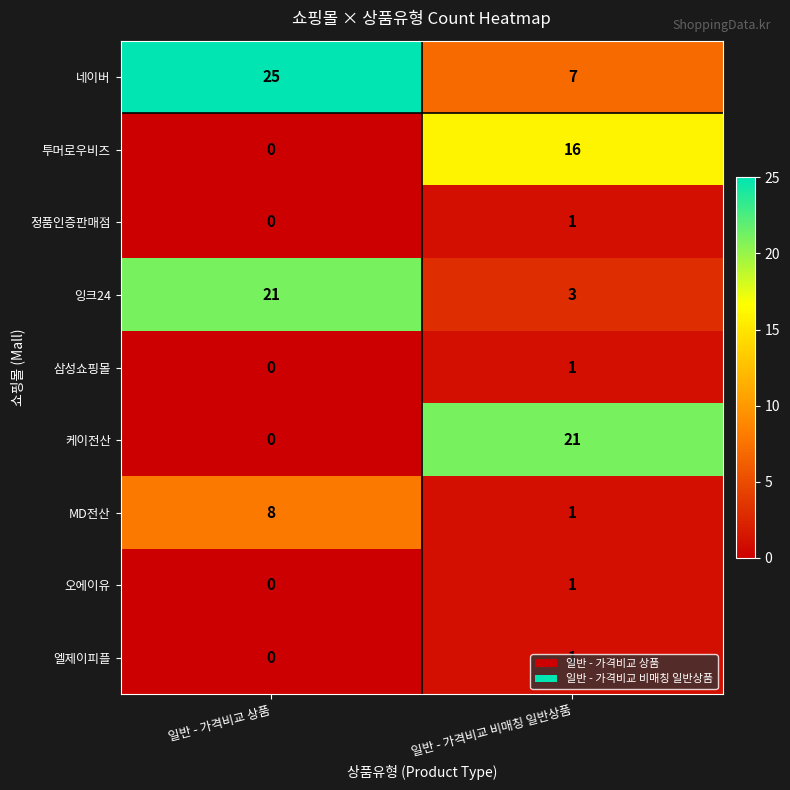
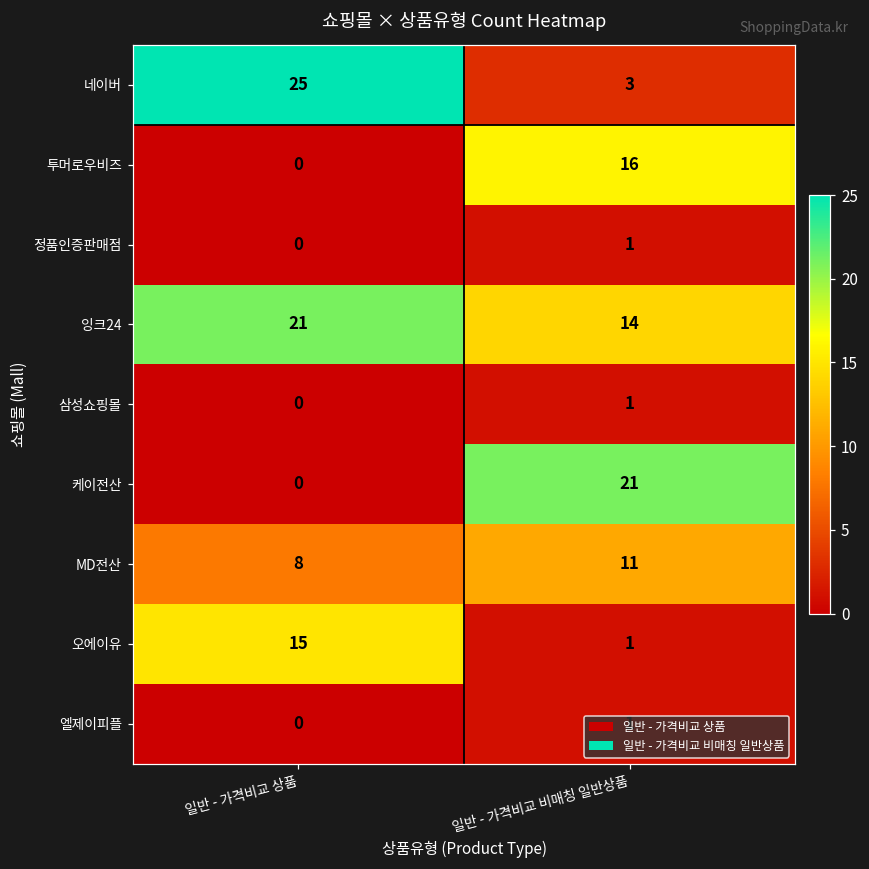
  {
    "네이버": {
      "일반 - 가격비교 상품": 25,
-     "일반 - 가격비교 비매칭 일반상품": 7
+     "일반 - 가격비교 비매칭 일반상품": 3
    },
    "투머로우비즈": {
      "일반 - 가격비교 상품": 0,
      "일반 - 가격비교 비매칭 일반상품": 16
    },
    "정품인증판매점": {
      "일반 - 가격비교 상품": 0,
      "일반 - 가격비교 비매칭 일반상품": 1
    },
    "잉크24": {
      "일반 - 가격비교 상품": 21,
-     "일반 - 가격비교 비매칭 일반상품": 3
+     "일반 - 가격비교 비매칭 일반상품": 14
    },
    "삼성쇼핑몰": {
      "일반 - 가격비교 상품": 0,
      "일반 - 가격비교 비매칭 일반상품": 1
    },
    "케이전산": {
      "일반 - 가격비교 상품": 0,
      "일반 - 가격비교 비매칭 일반상품": 21
    },
    "MD전산": {
      "일반 - 가격비교 상품": 8,
-     "일반 - 가격비교 비매칭 일반상품": 1
+     "일반 - 가격비교 비매칭 일반상품": 11
    },
    "오에이유": {
-     "일반 - 가격비교 상품": 0,
+     "일반 - 가격비교 상품": 15,
      "일반 - 가격비교 비매칭 일반상품": 1
    },
    "엘제이피플": {
      "일반 - 가격비교 상품": 0
    }
  }
